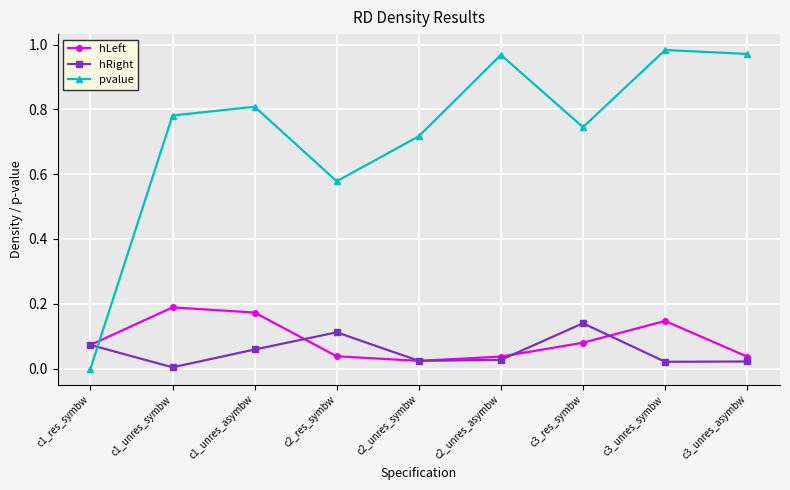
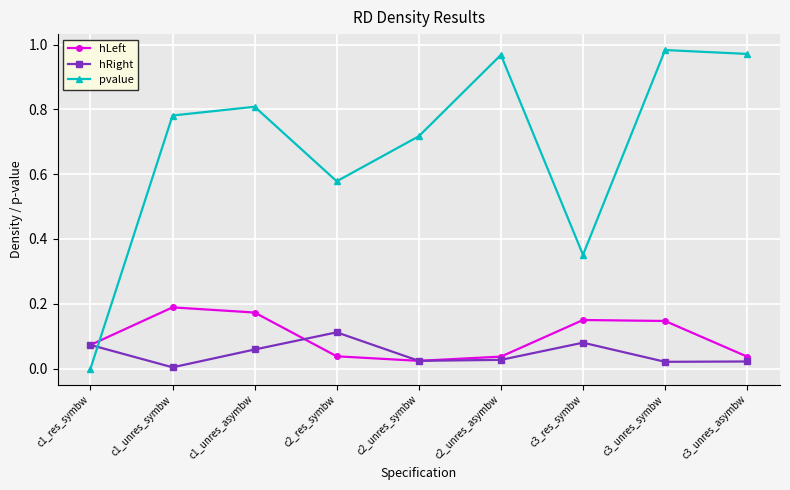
  {
    "hLeft": {
      "c1_unres_symbw": 0.19,
      "c1_unres_asymbw": 0.17,
      "c2_res_symbw": 0.04,
      "c2_unres_asymbw": 0.04,
-     "c3_res_symbw": 0.08,
+     "c3_res_symbw": 0.15,
      "c3_unres_symbw": 0.15,
      "c3_unres_asymbw": 0.04
    },
    "hRight": {
      "c1_unres_symbw": 0.00,
      "c1_unres_asymbw": 0.06,
      "c2_res_symbw": 0.11,
      "c2_unres_asymbw": 0.03,
-     "c3_res_symbw": 0.14,
+     "c3_res_symbw": 0.08,
      "c3_unres_symbw": 0.02,
      "c3_unres_asymbw": 0.02
    },
    "pvalue": {
      "c1_res_symbw": 0.00,
      "c1_unres_symbw": 0.78,
      "c1_unres_asymbw": 0.81,
      "c2_res_symbw": 0.58,
      "c2_unres_symbw": 0.72,
      "c2_unres_asymbw": 0.97,
-     "c3_res_symbw": 0.75,
+     "c3_res_symbw": 0.35,
      "c3_unres_symbw": 0.98,
      "c3_unres_asymbw": 0.97
    }
  }
